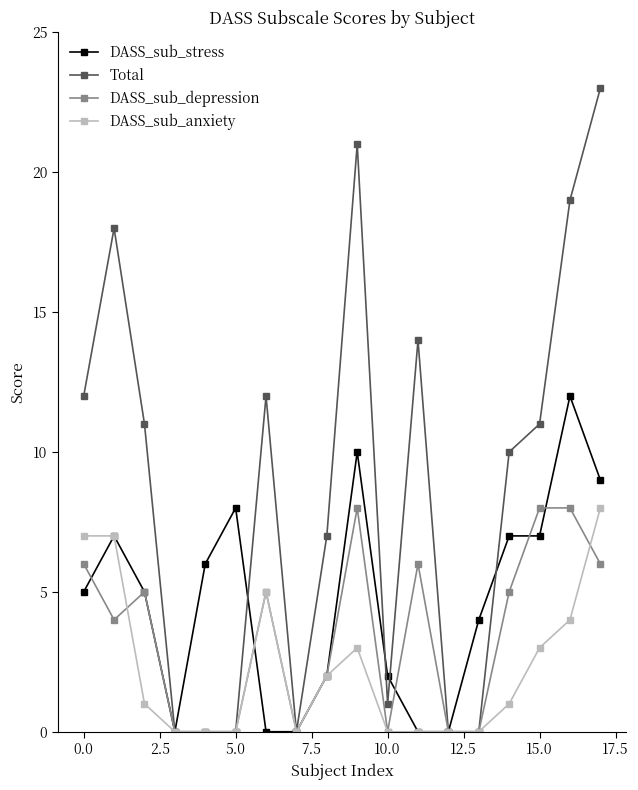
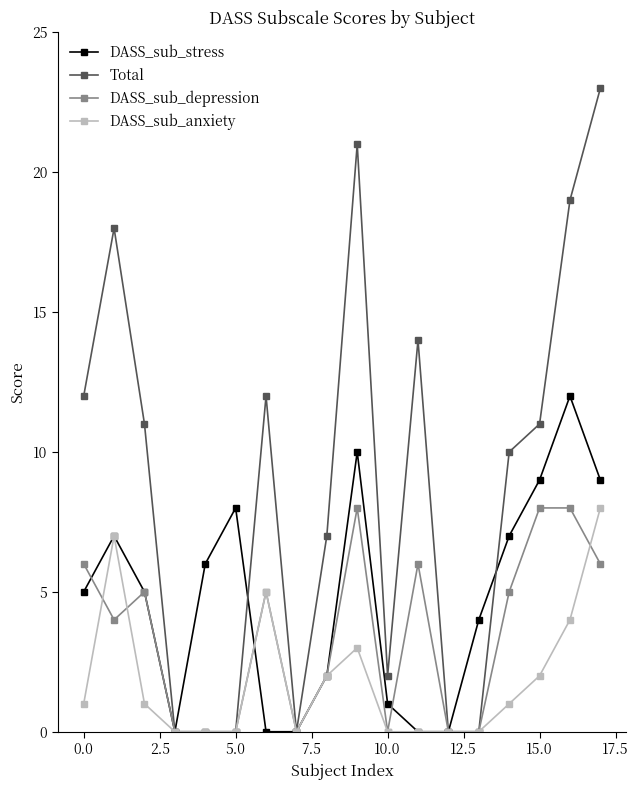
  {
    "DASS_sub_stress": {
      "0.0": 5,
      "5.0": 8,
-     "10.0": 2,
-     "15.0": 7
+     "10.0": 1,
+     "15.0": 9
    },
    "Total": {
      "0.0": 12,
-     "10.0": 1,
+     "10.0": 2,
      "15.0": 11
    },
    "DASS_sub_depression": {
      "0.0": 6,
      "15.0": 8
    },
    "DASS_sub_anxiety": {
-     "0.0": 7,
-     "15.0": 3
+     "0.0": 1,
+     "15.0": 2
    }
  }
